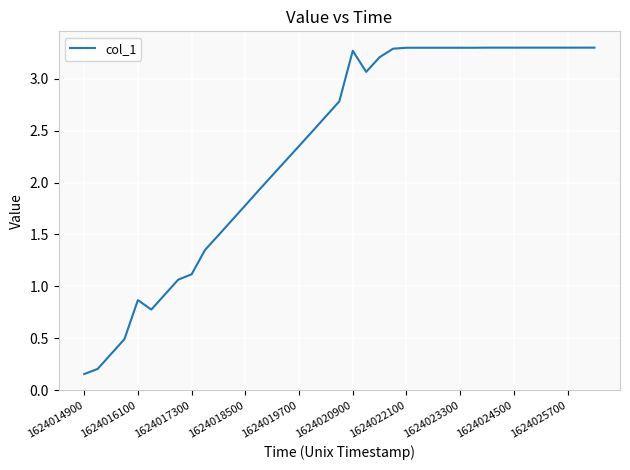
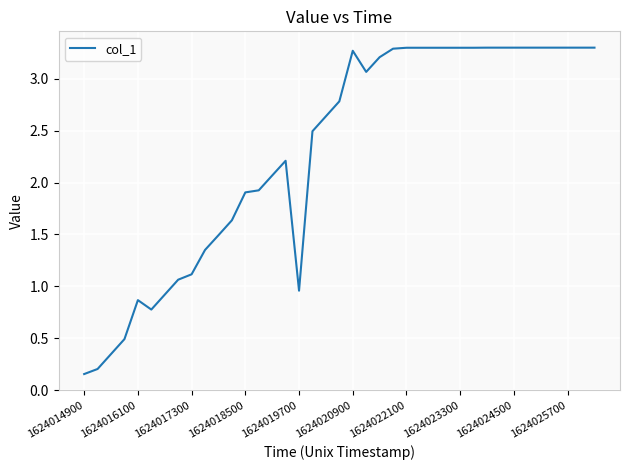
  {
    "1624014900": 0.15,
    "1624016100": 0.87,
    "1624017300": 1.12,
-   "1624018500": 1.78,
-   "1624019700": 2.35,
+   "1624018500": 1.91,
+   "1624019700": 0.96,
    "1624020900": 3.27,
    "1624022100": 3.30,
    "1624023300": 3.30,
    "1624024500": 3.30,
    "1624025700": 3.30
  }
